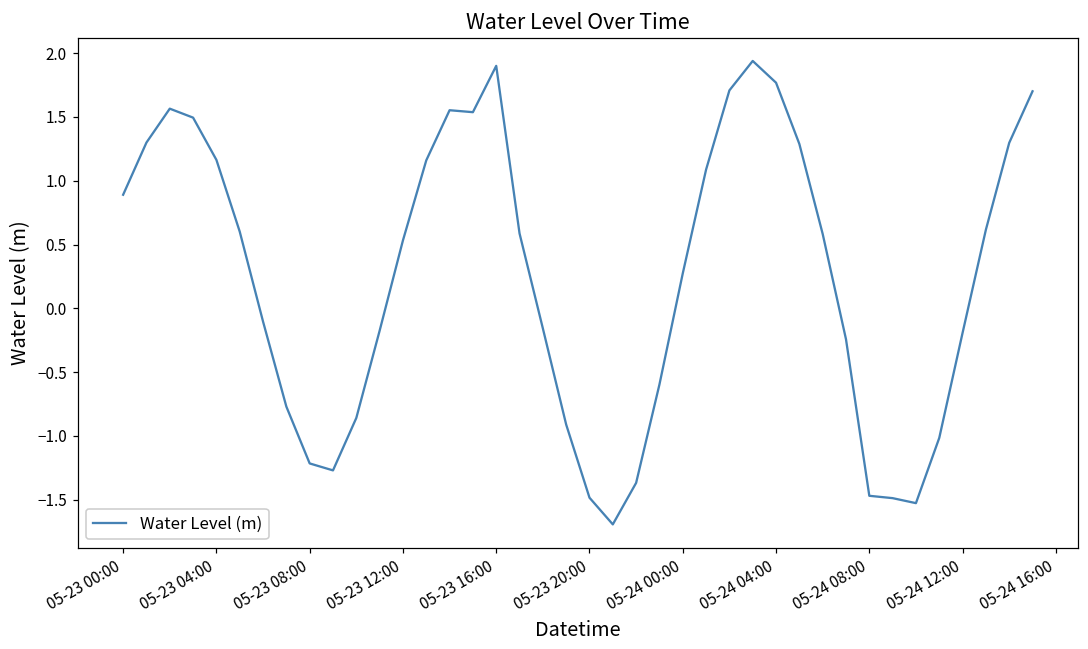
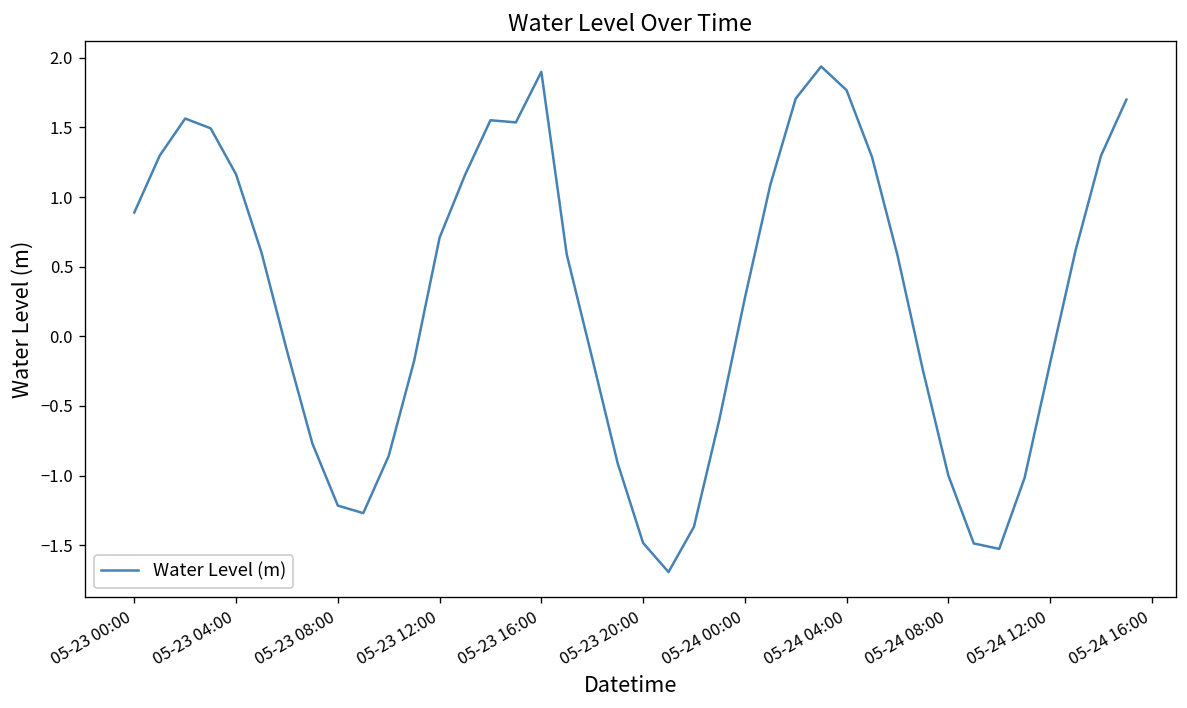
  {
    "05-23 00:00": 0.89,
    "05-23 04:00": 1.16,
    "05-23 08:00": -1.22,
-   "05-23 12:00": 0.53,
+   "05-23 12:00": 0.71,
    "05-23 16:00": 1.90,
    "05-23 20:00": -1.48,
    "05-24 00:00": 0.27,
    "05-24 04:00": 1.77,
-   "05-24 08:00": -1.47,
+   "05-24 08:00": -1.00,
    "05-24 12:00": -0.19
  }
